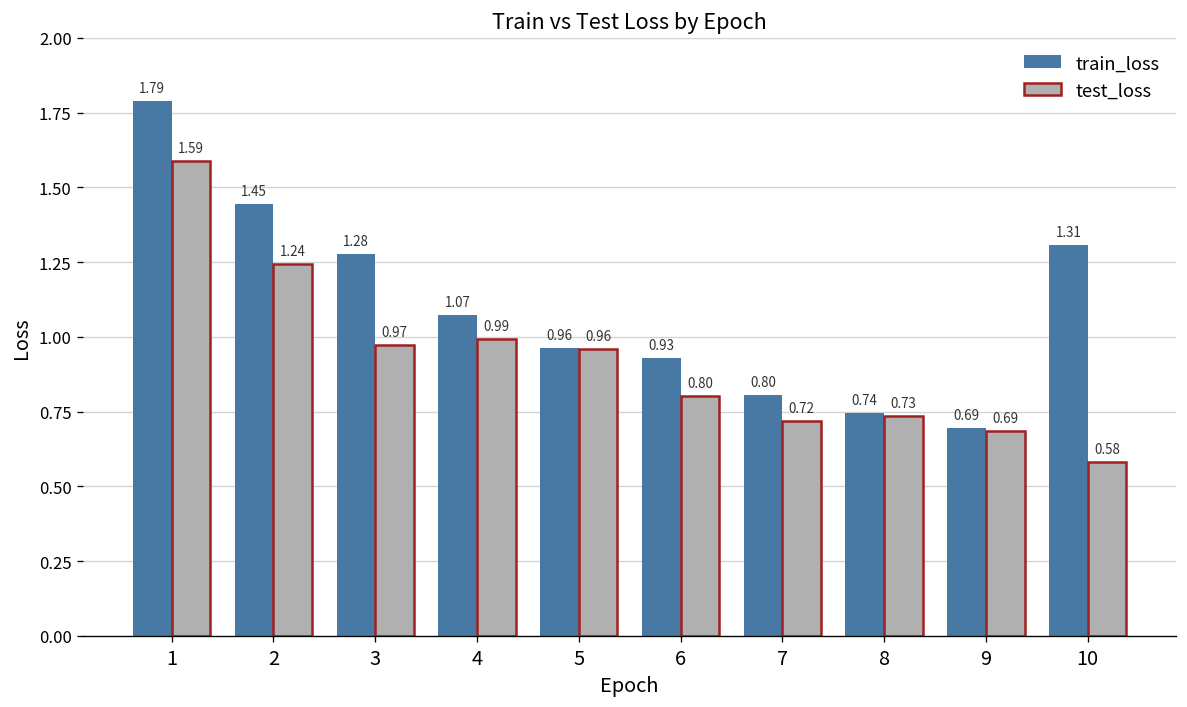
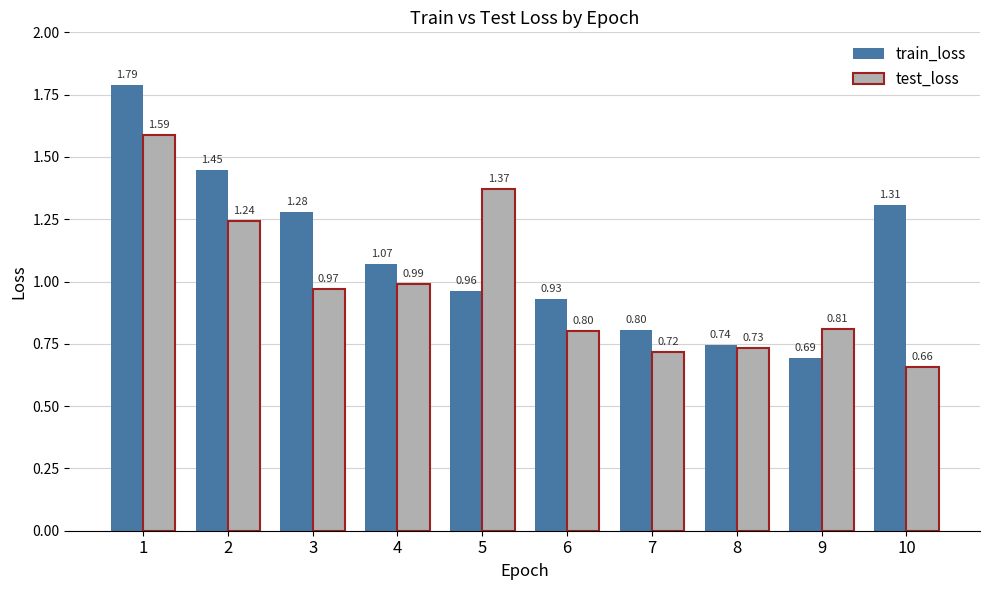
  {
    "train_loss": {
      "1": 1.79,
      "2": 1.45,
      "3": 1.28,
      "4": 1.07,
      "5": 0.96,
      "6": 0.93,
      "7": 0.80,
      "8": 0.74,
      "9": 0.69,
      "10": 1.31
    },
    "test_loss": {
      "1": 1.59,
      "2": 1.24,
      "3": 0.97,
      "4": 0.99,
-     "5": 0.96,
+     "5": 1.37,
      "6": 0.80,
      "7": 0.72,
      "8": 0.73,
-     "9": 0.69,
-     "10": 0.58
+     "9": 0.81,
+     "10": 0.66
    }
  }
